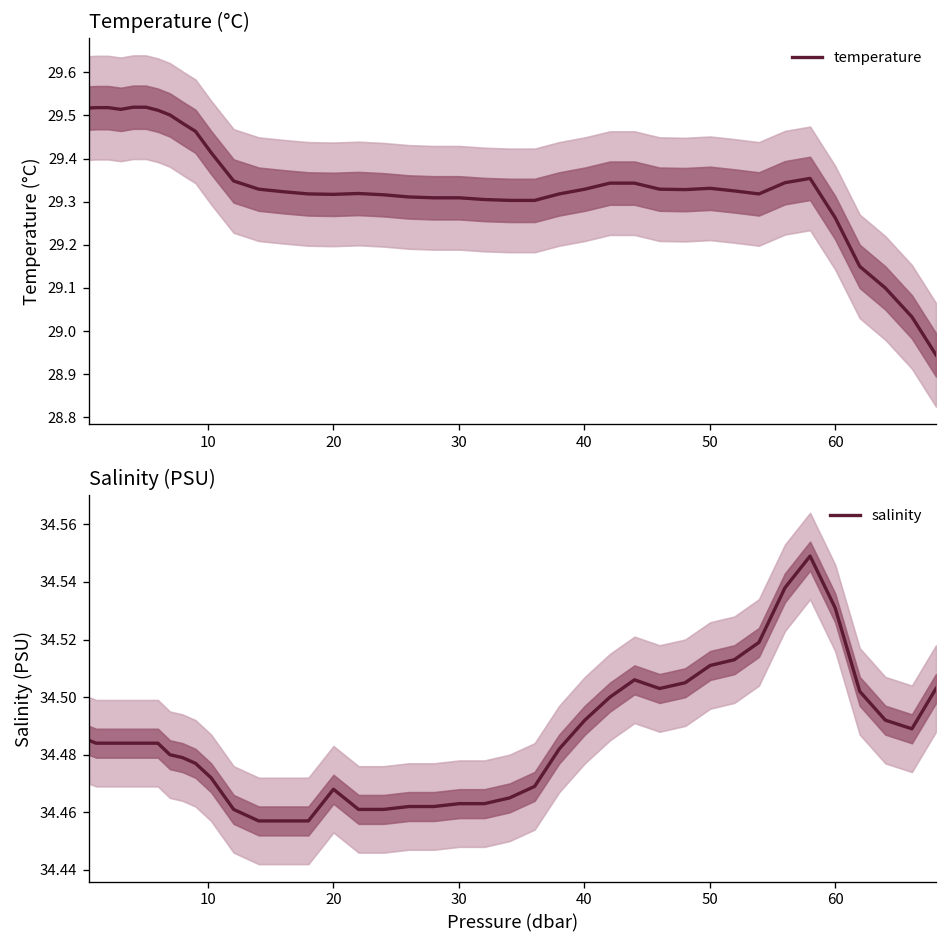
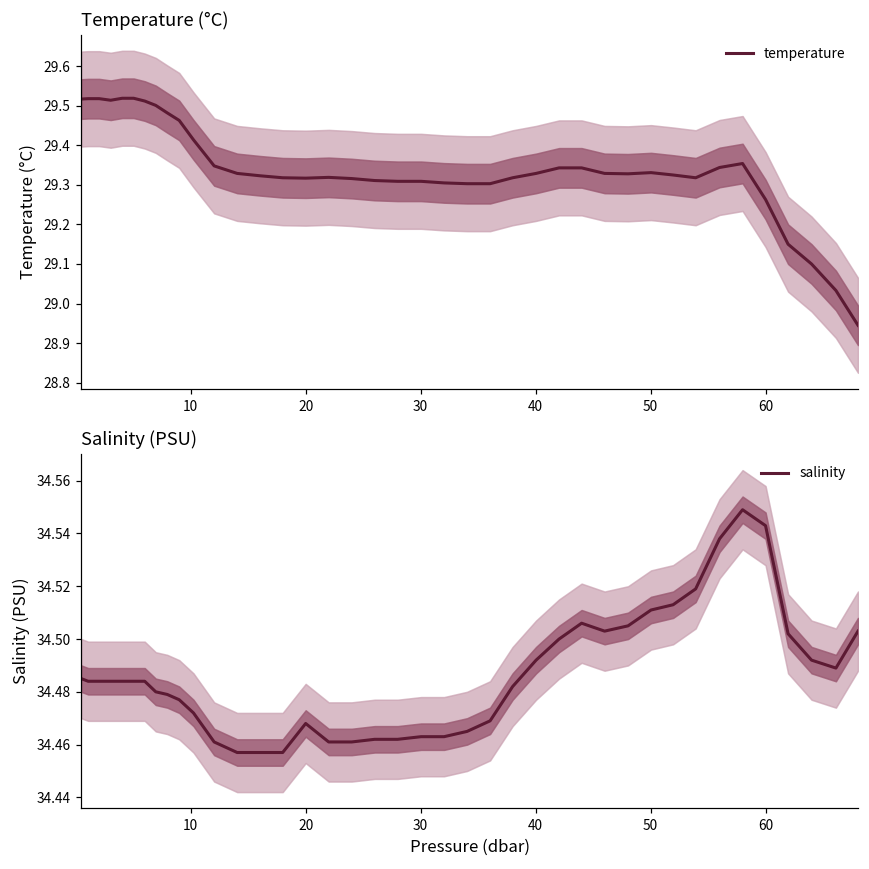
  {
    "Temperature (°C)": {
      "temperature": {
        "20": 29.32,
        "60": 29.26
      }
    },
    "Salinity (PSU)": {
      "salinity": {
        "20": 34.468,
-       "60": 34.531
+       "60": 34.543
      }
    }
  }
